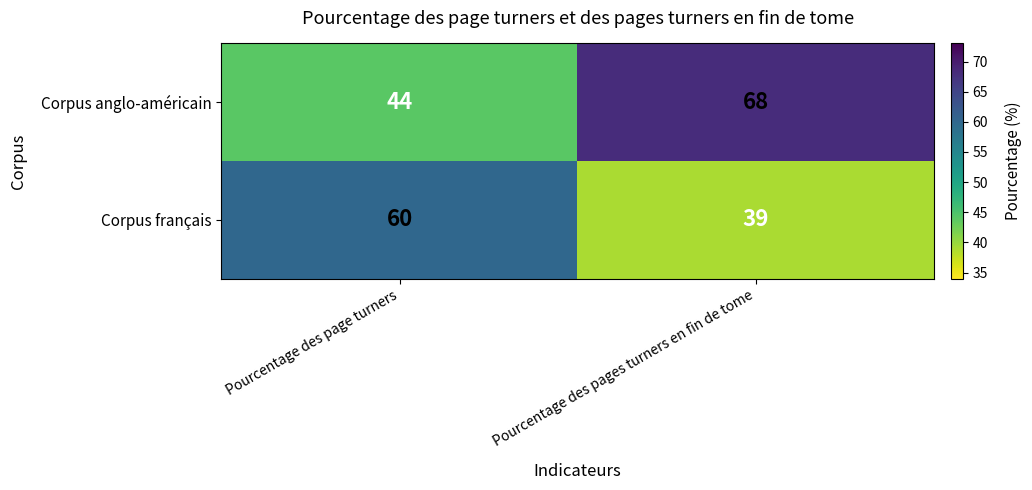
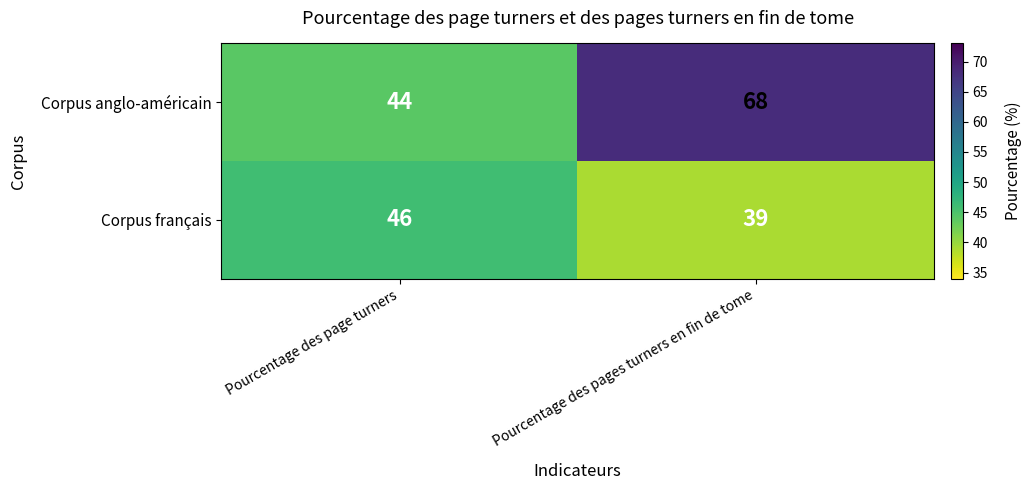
  {
    "Corpus anglo-américain": {
      "Pourcentage des page turners": 44,
      "Pourcentage des pages turners en fin de tome": 68
    },
    "Corpus français": {
-     "Pourcentage des page turners": 60,
+     "Pourcentage des page turners": 46,
      "Pourcentage des pages turners en fin de tome": 39
    }
  }
